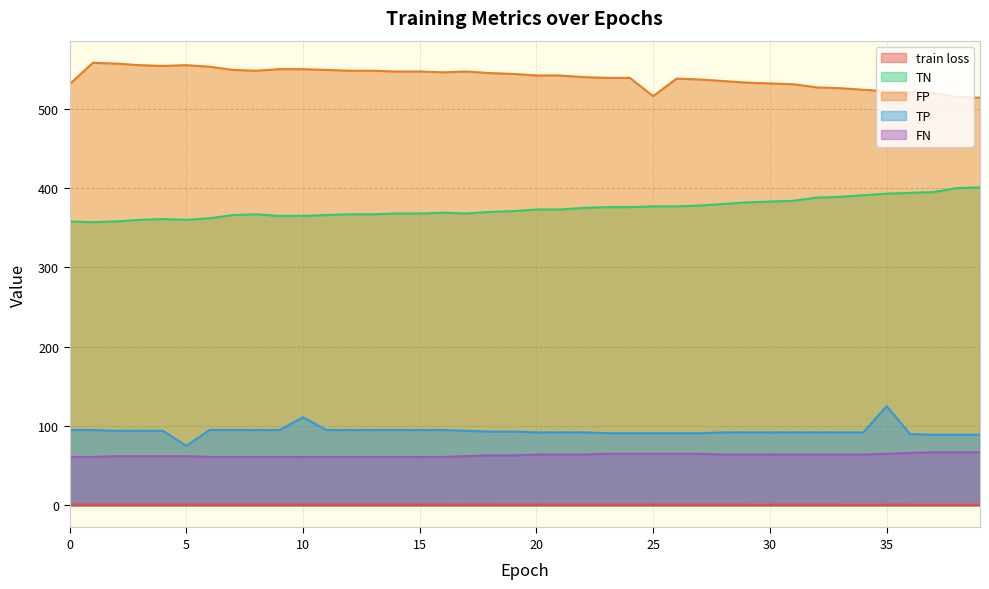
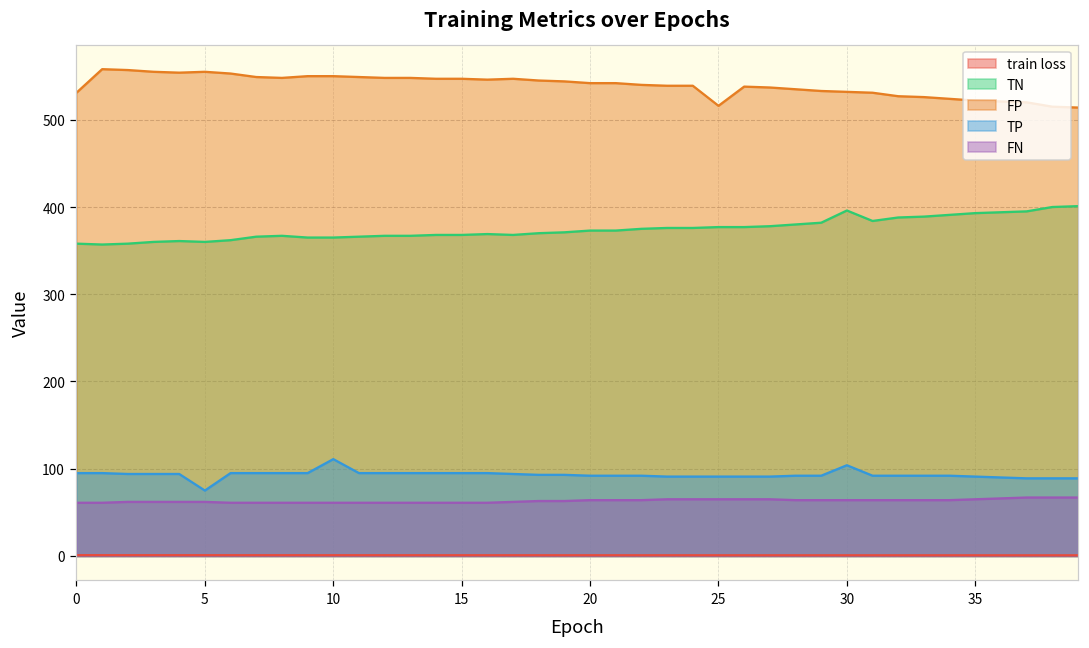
  {
    "TN": {
      "0": 360,
      "5": 360,
      "10": 370,
      "15": 370,
      "20": 370,
      "25": 380,
-     "30": 380,
+     "30": 400,
      "35": 390
    },
    "TP": {
      "0": 100,
      "5": 80,
      "10": 110,
      "15": 100,
      "20": 90,
      "25": 90,
-     "30": 90,
-     "35": 130
+     "30": 100,
+     "35": 90
    },
    "FN": {
      "0": 60,
      "5": 60,
      "10": 60,
      "15": 60,
      "20": 60,
      "25": 70,
      "30": 60,
      "35": 70
    }
  }
